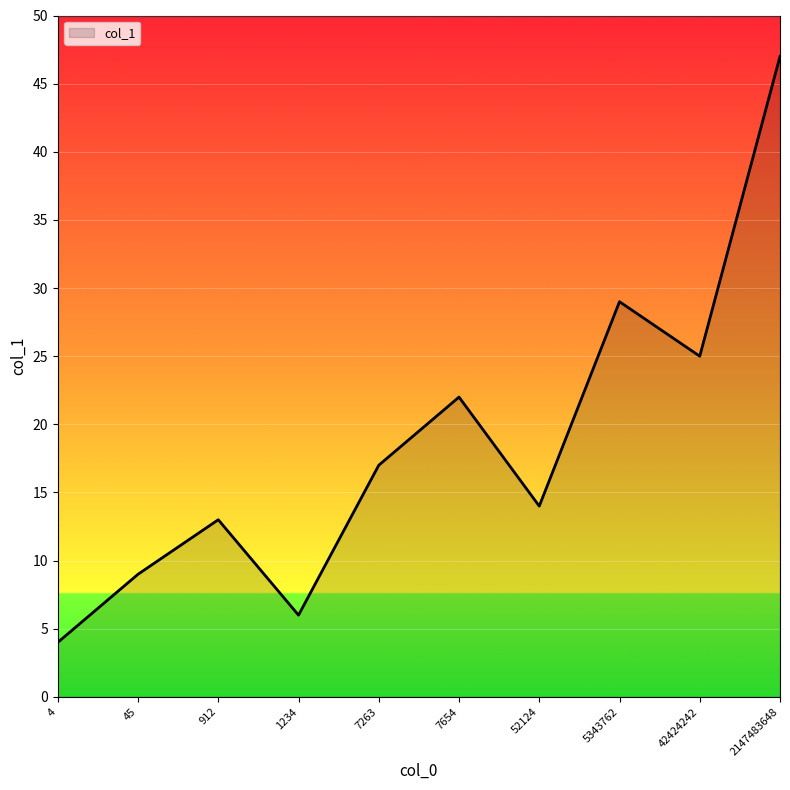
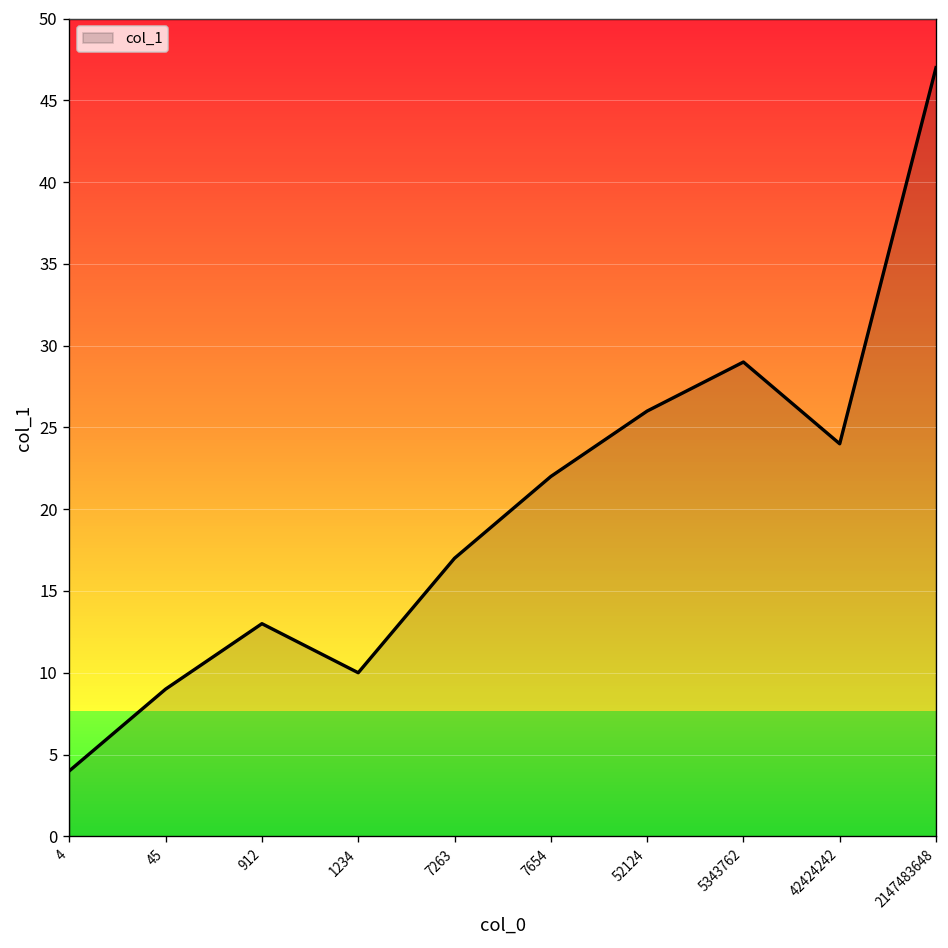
  {
    "4": 4,
    "45": 9,
    "912": 13,
-   "1234": 6,
+   "1234": 10,
    "7263": 17,
    "7654": 22,
-   "52124": 14,
+   "52124": 26,
    "5343762": 29,
-   "42424242": 25,
+   "42424242": 24,
    "2147483648": 47
  }
